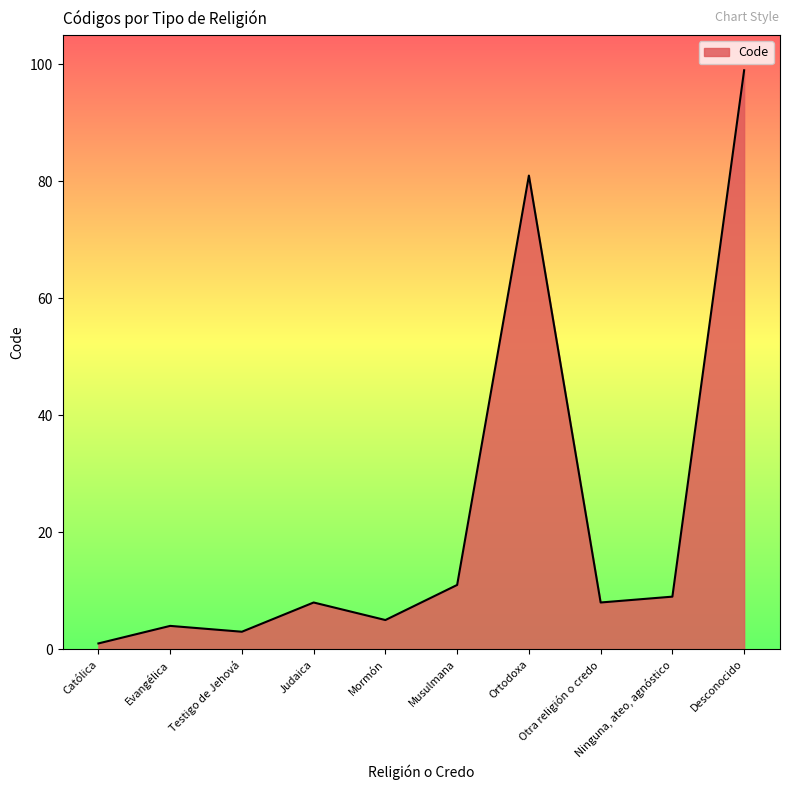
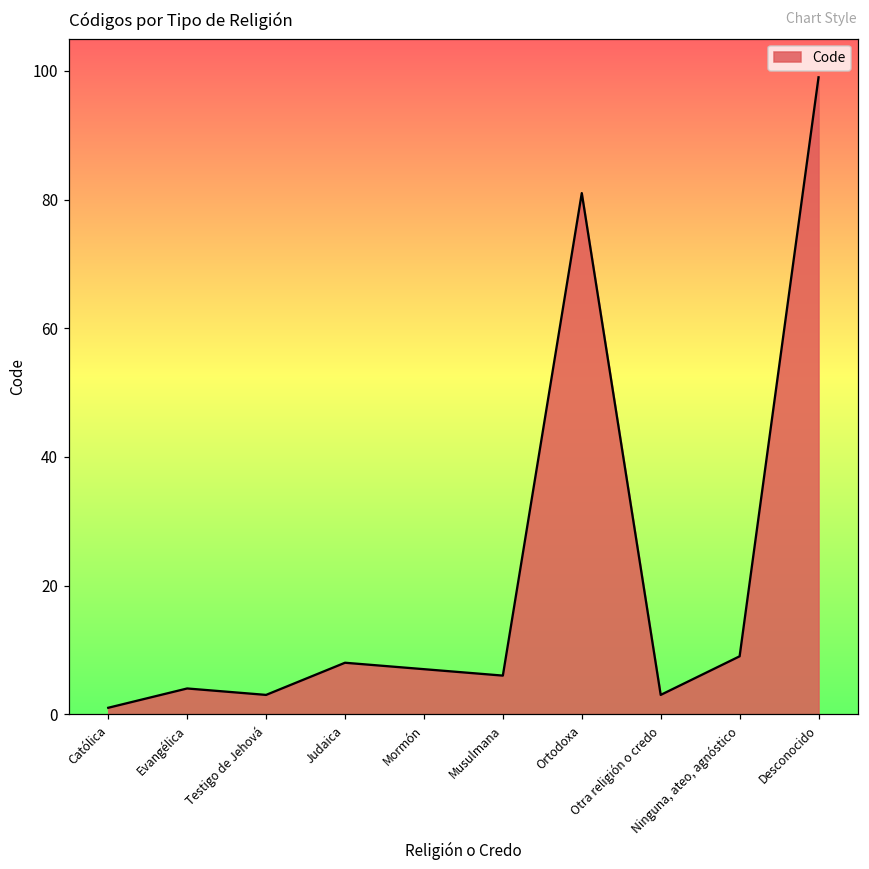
  {
    "Católica": 1,
    "Evangélica": 4,
    "Testigo de Jehová": 3,
    "Judaica": 8,
-   "Mormón": 5,
-   "Musulmana": 11,
+   "Mormón": 7,
+   "Musulmana": 6,
    "Ortodoxa": 81,
-   "Otra religión o credo": 8,
+   "Otra religión o credo": 3,
    "Ninguna, ateo, agnóstico": 9,
    "Desconocido": 99
  }
